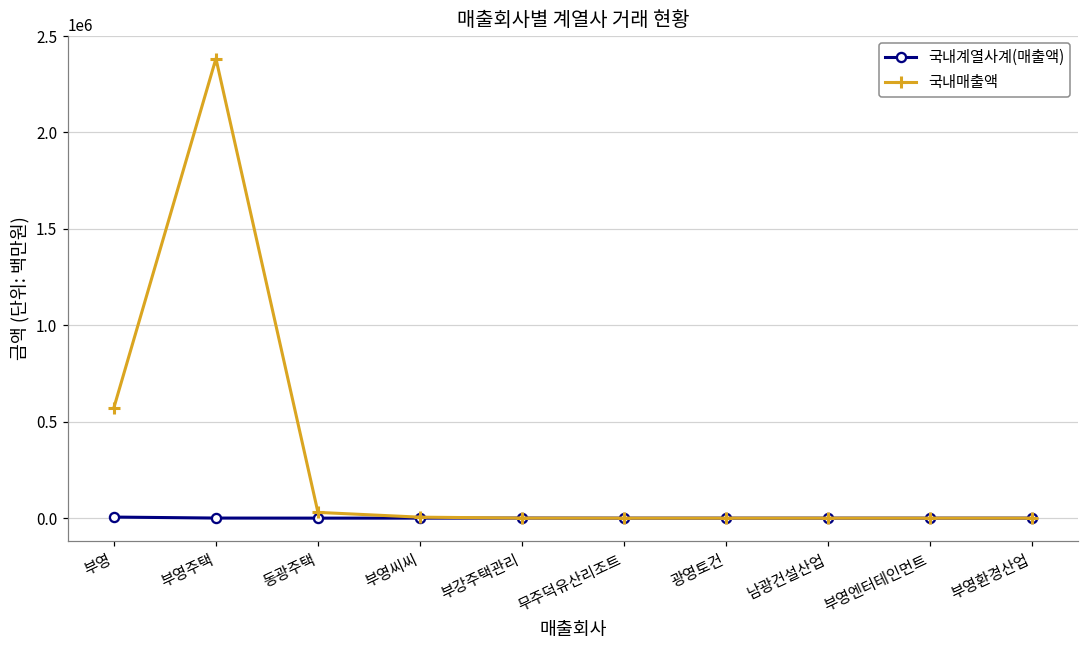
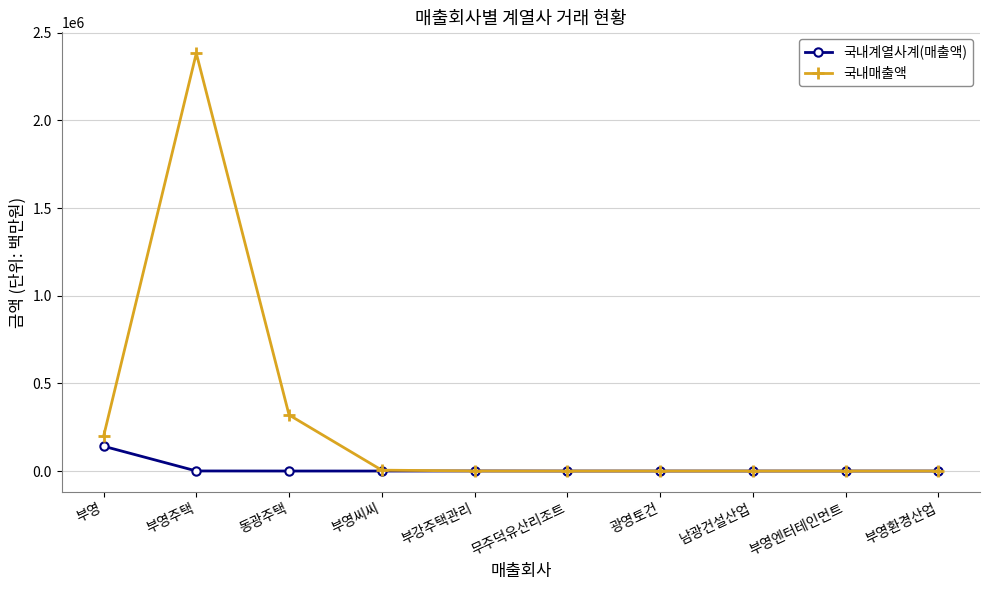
  {
    "국내계열사계(매출액)": {
-     "부영": 10000,
+     "부영": 140000,
      "부영주택": 0,
      "동광주택": 0
    },
    "국내매출액": {
-     "부영": 570000,
+     "부영": 200000,
      "부영주택": 2380000,
-     "동광주택": 30000
+     "동광주택": 320000
    }
  }
